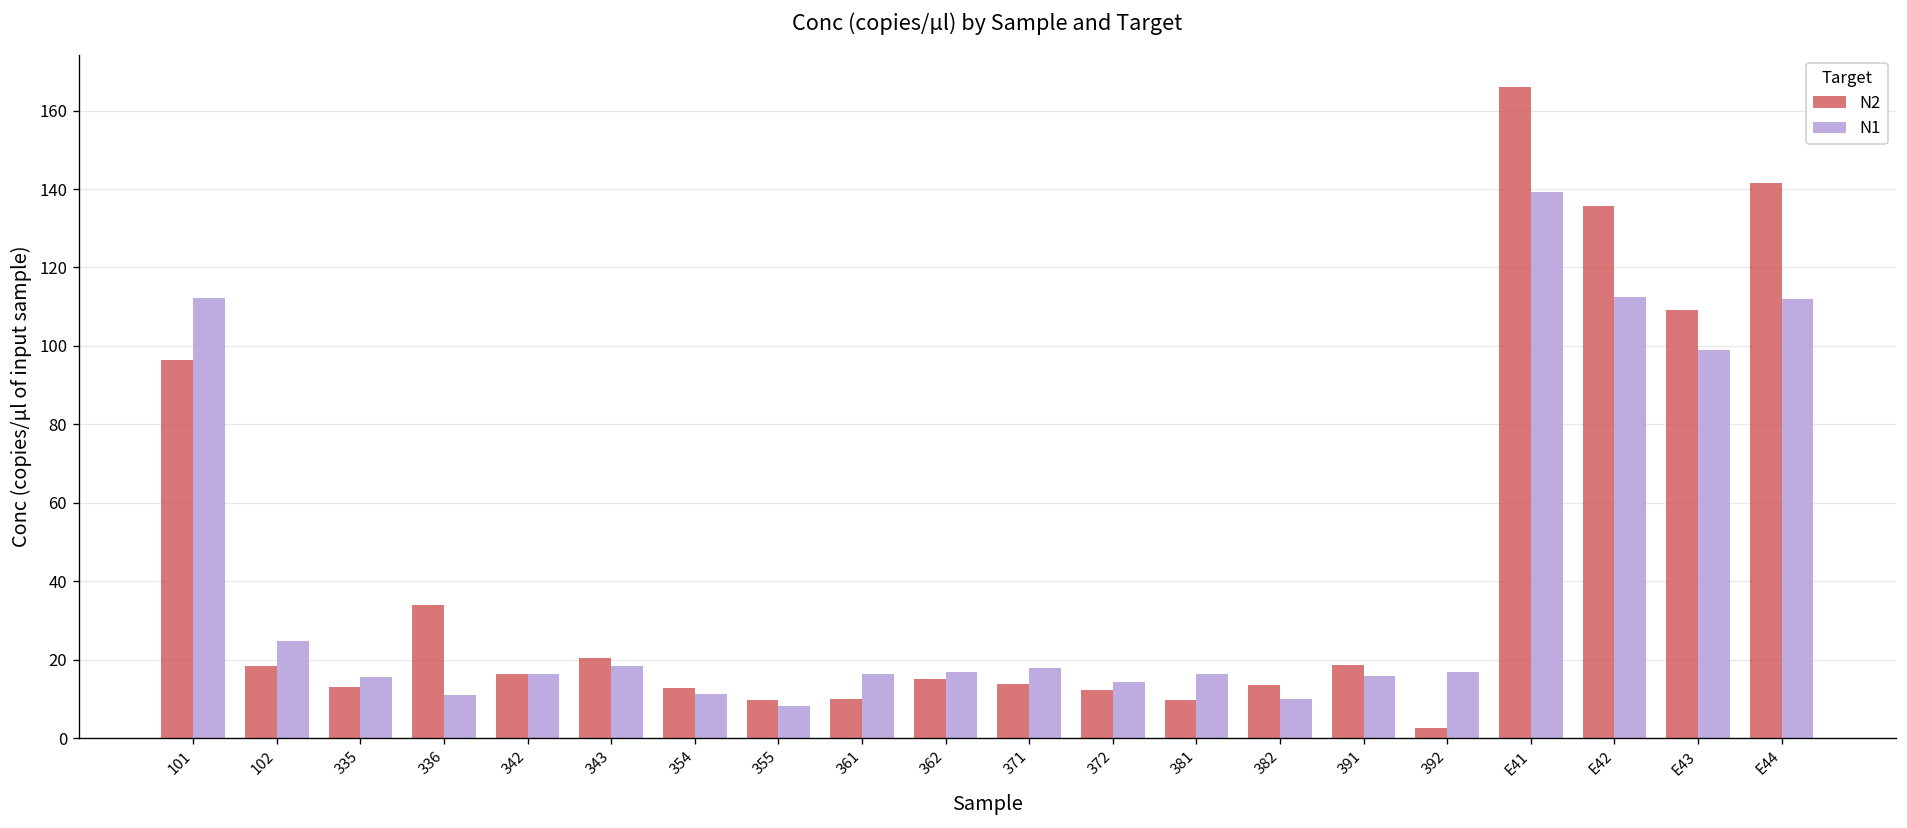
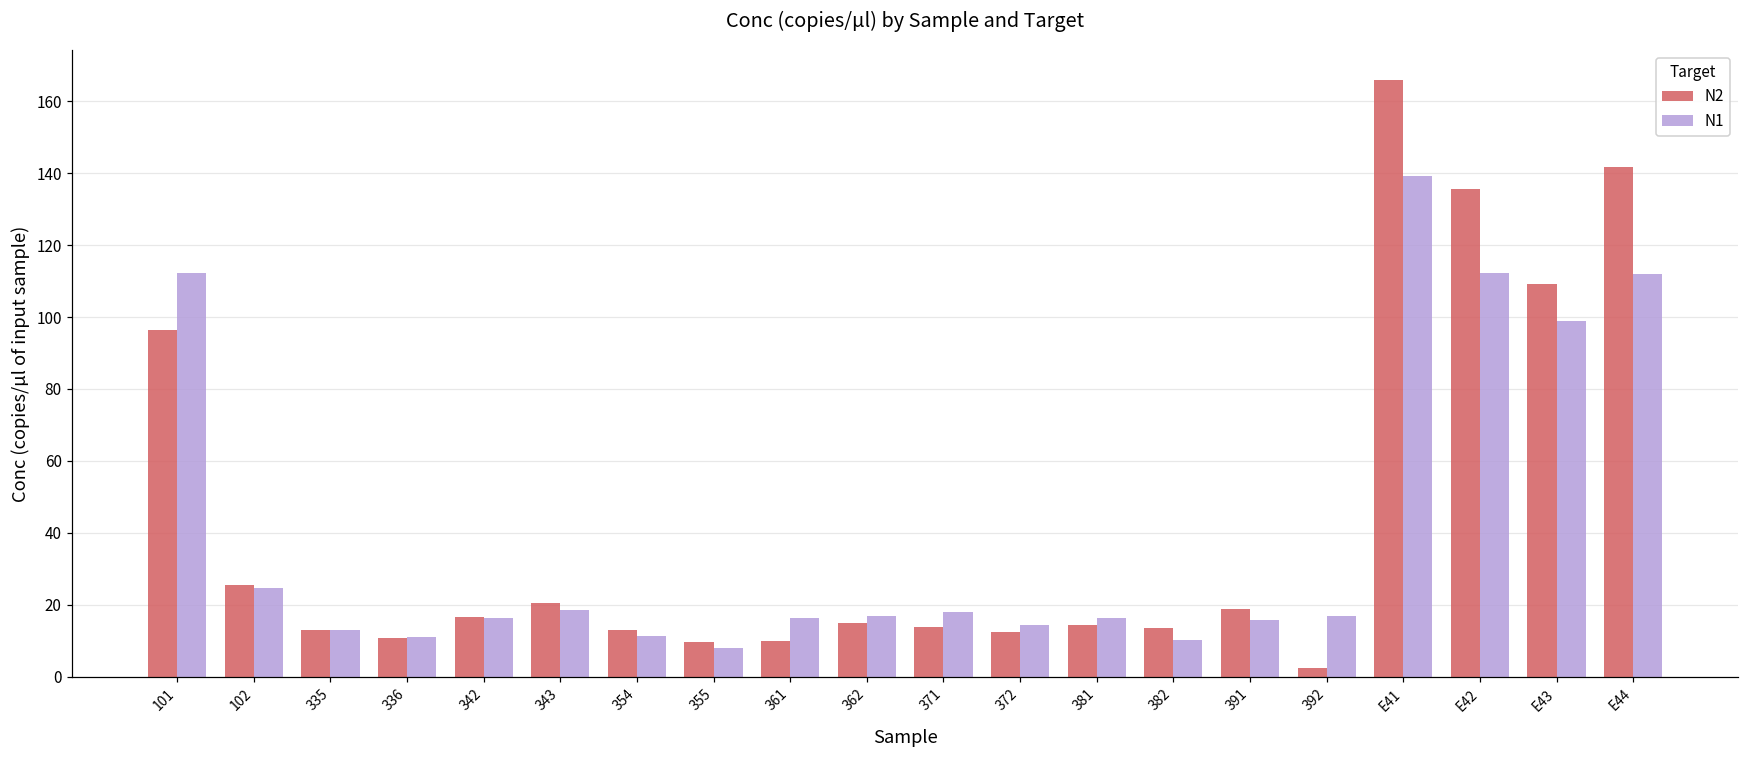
  {
    "N2": {
      "101": 96,
-     "102": 18,
+     "102": 25,
      "335": 13,
-     "336": 34,
+     "336": 11,
      "342": 16,
      "343": 20,
      "354": 13,
      "355": 10,
      "361": 10,
      "362": 15,
      "371": 14,
      "372": 12,
-     "381": 10,
+     "381": 14,
      "382": 14,
      "391": 19,
      "392": 3,
      "E41": 166,
      "E42": 136,
      "E43": 109,
      "E44": 142
    },
    "N1": {
      "101": 112,
      "102": 25,
-     "335": 15,
+     "335": 13,
      "336": 11,
      "342": 16,
      "343": 18,
      "354": 11,
      "355": 8,
      "361": 16,
      "362": 17,
      "371": 18,
      "372": 14,
      "381": 16,
      "382": 10,
      "391": 16,
      "392": 17,
      "E41": 139,
      "E42": 112,
      "E43": 99,
      "E44": 112
    }
  }
